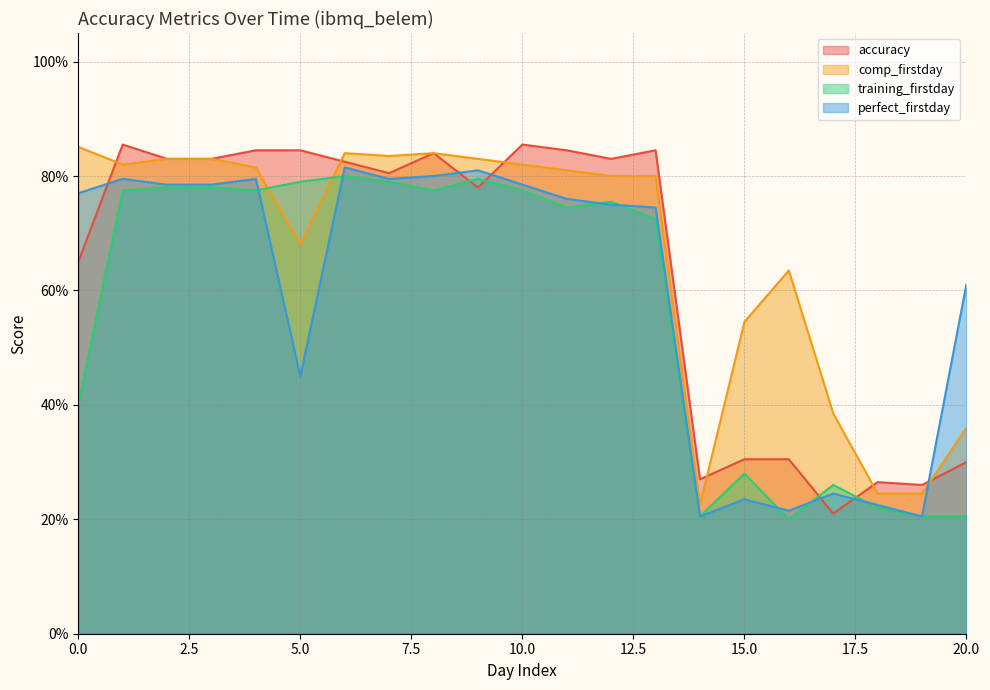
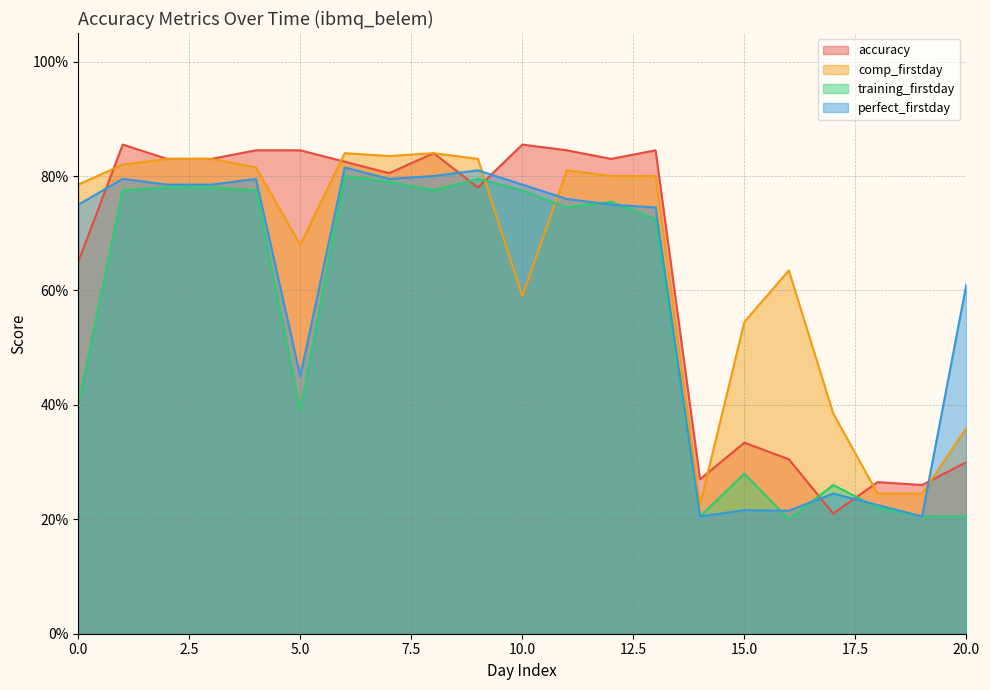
  {
    "accuracy": {
      "0.0": "65%",
      "5.0": "85%",
      "10.0": "86%",
-     "15.0": "31%",
+     "15.0": "33%",
      "20.0": "30%"
    },
    "comp_firstday": {
-     "0.0": "85%",
+     "0.0": "79%",
      "5.0": "68%",
-     "10.0": "82%",
+     "10.0": "59%",
      "15.0": "55%",
      "20.0": "36%"
    },
    "training_firstday": {
      "0.0": "40%",
-     "5.0": "79%",
+     "5.0": "39%",
      "10.0": "78%",
      "15.0": "28%",
      "20.0": "21%"
    },
    "perfect_firstday": {
-     "0.0": "77%",
+     "0.0": "75%",
      "5.0": "45%",
      "10.0": "79%",
-     "15.0": "24%",
+     "15.0": "22%",
      "20.0": "61%"
    }
  }
